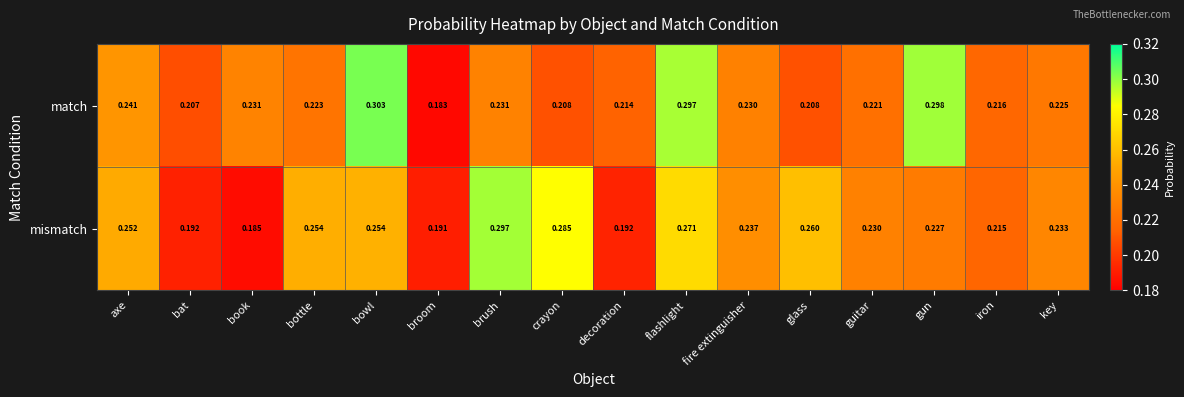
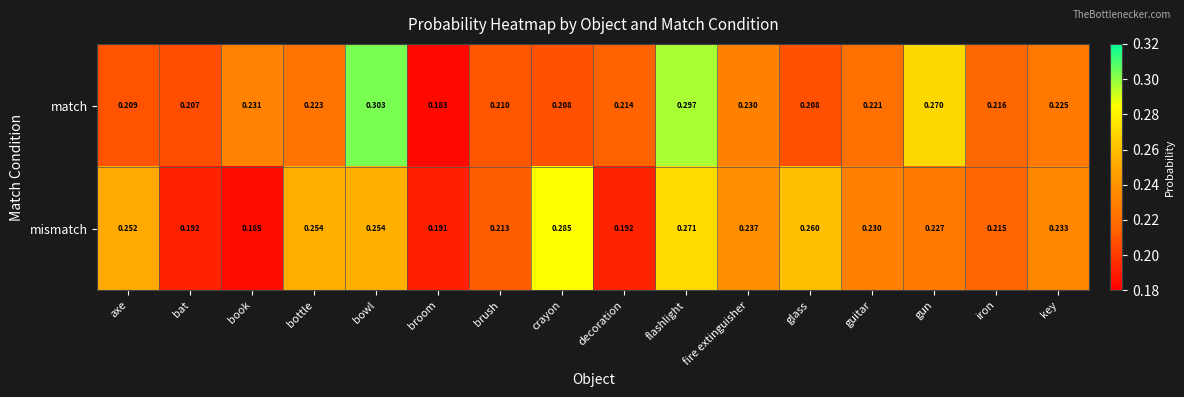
  {
    "match": {
-     "axe": 0.241,
+     "axe": 0.209,
      "bat": 0.207,
      "book": 0.231,
      "bottle": 0.223,
      "bowl": 0.303,
      "broom": 0.183,
-     "brush": 0.231,
+     "brush": 0.210,
      "crayon": 0.208,
      "decoration": 0.214,
      "flashlight": 0.297,
      "fire extinguisher": 0.230,
      "glass": 0.208,
      "guitar": 0.221,
-     "gun": 0.298,
+     "gun": 0.270,
      "iron": 0.216,
      "key": 0.225
    },
    "mismatch": {
      "axe": 0.252,
      "bat": 0.192,
      "book": 0.185,
      "bottle": 0.254,
      "bowl": 0.254,
      "broom": 0.191,
-     "brush": 0.297,
+     "brush": 0.213,
      "crayon": 0.285,
      "decoration": 0.192,
      "flashlight": 0.271,
      "fire extinguisher": 0.237,
      "glass": 0.260,
      "guitar": 0.230,
      "gun": 0.227,
      "iron": 0.215,
      "key": 0.233
    }
  }
